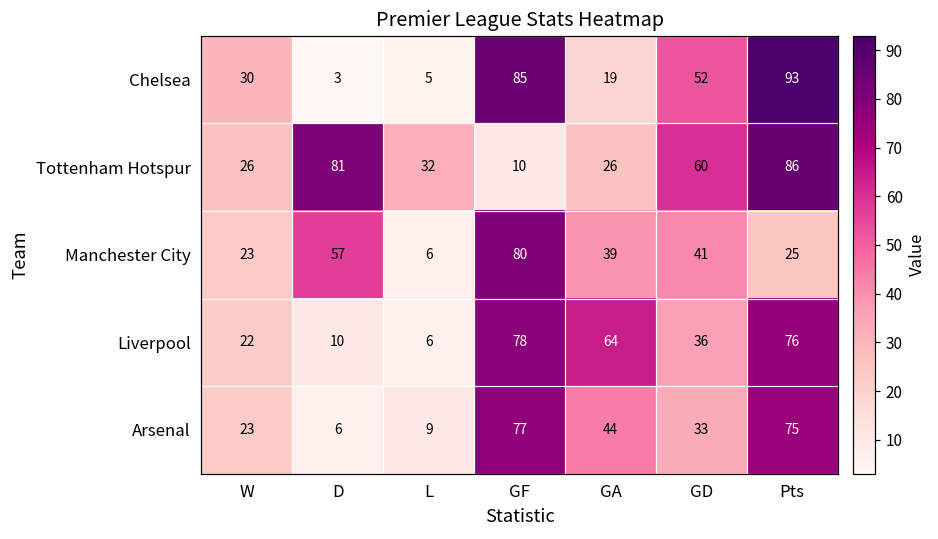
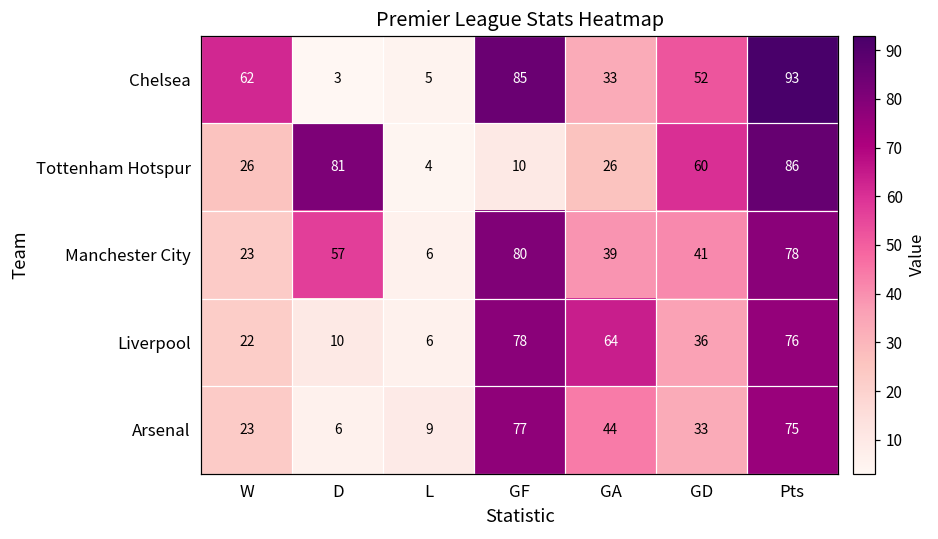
  {
    "Chelsea": {
-     "W": 30,
+     "W": 62,
      "D": 3,
      "L": 5,
      "GF": 85,
-     "GA": 19,
+     "GA": 33,
      "GD": 52,
      "Pts": 93
    },
    "Tottenham Hotspur": {
      "W": 26,
      "D": 81,
-     "L": 32,
+     "L": 4,
      "GF": 10,
      "GA": 26,
      "GD": 60,
      "Pts": 86
    },
    "Manchester City": {
      "W": 23,
      "D": 57,
      "L": 6,
      "GF": 80,
      "GA": 39,
      "GD": 41,
-     "Pts": 25
+     "Pts": 78
    },
    "Liverpool": {
      "W": 22,
      "D": 10,
      "L": 6,
      "GF": 78,
      "GA": 64,
      "GD": 36,
      "Pts": 76
    },
    "Arsenal": {
      "W": 23,
      "D": 6,
      "L": 9,
      "GF": 77,
      "GA": 44,
      "GD": 33,
      "Pts": 75
    }
  }
